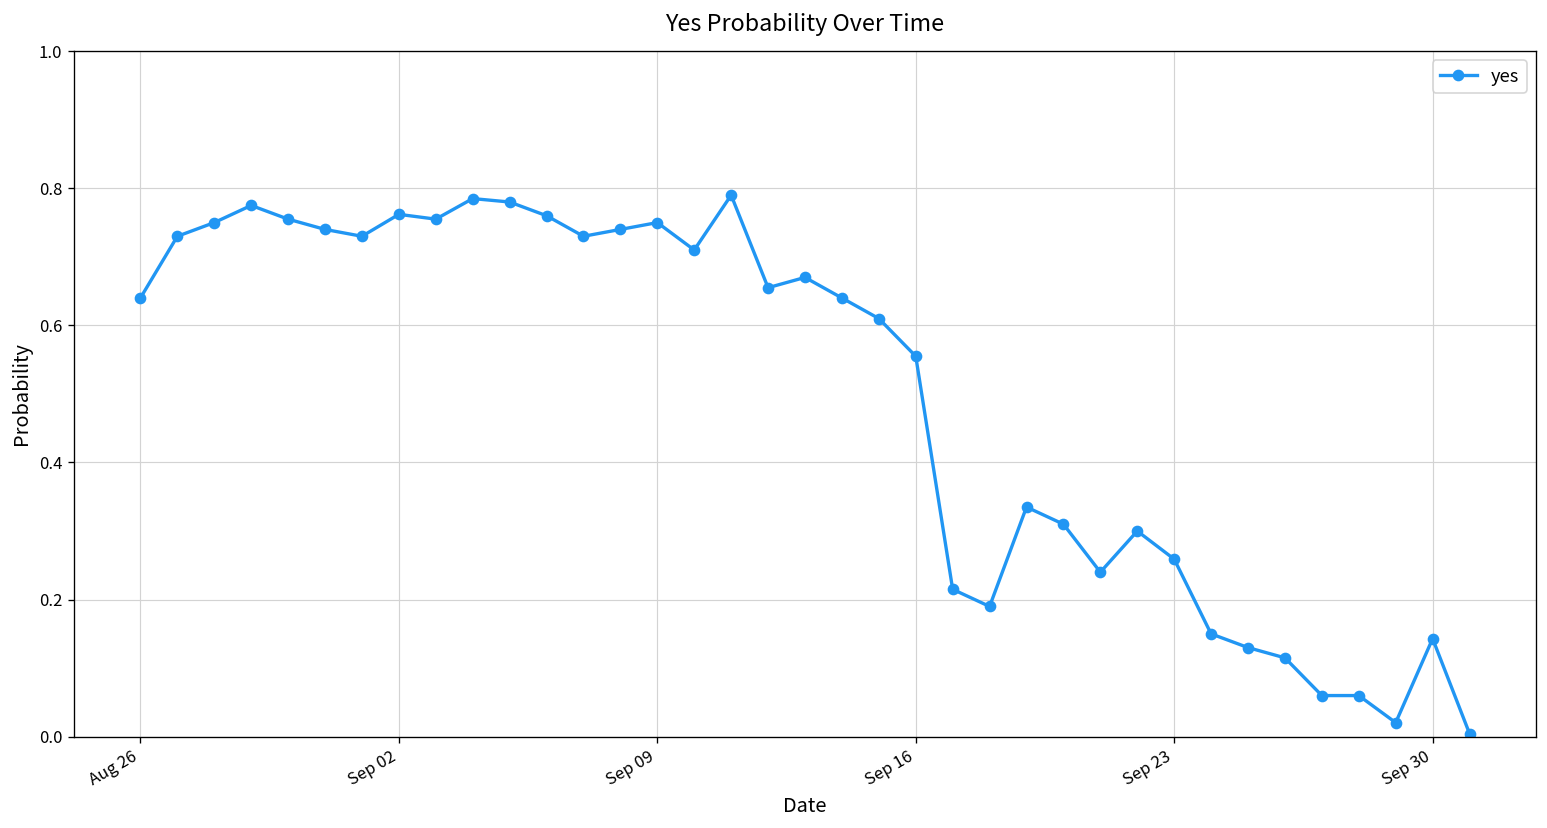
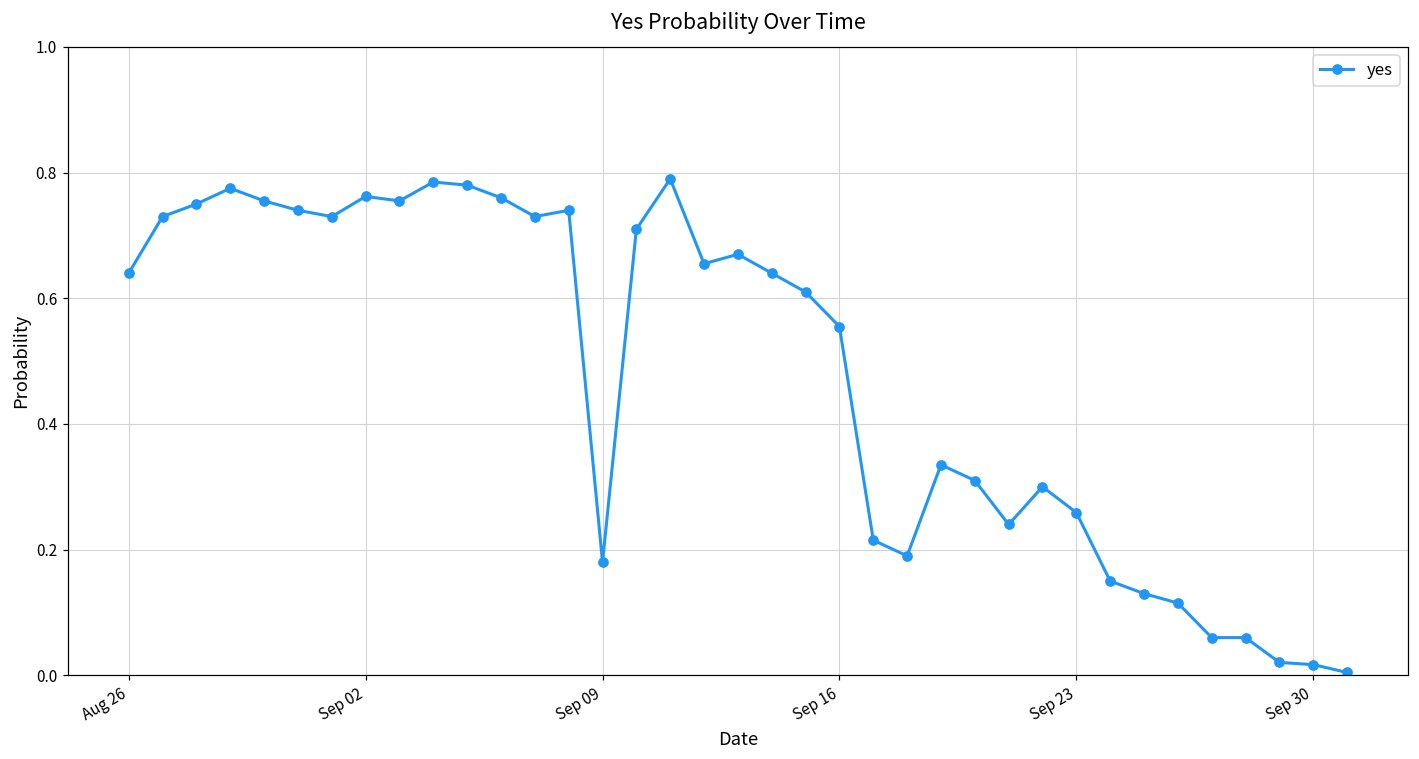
  {
    "Aug 26": 0.64,
    "Sep 02": 0.76,
-   "Sep 09": 0.75,
+   "Sep 09": 0.18,
    "Sep 16": 0.56,
    "Sep 23": 0.26,
-   "Sep 30": 0.14
+   "Sep 30": 0.02
  }
